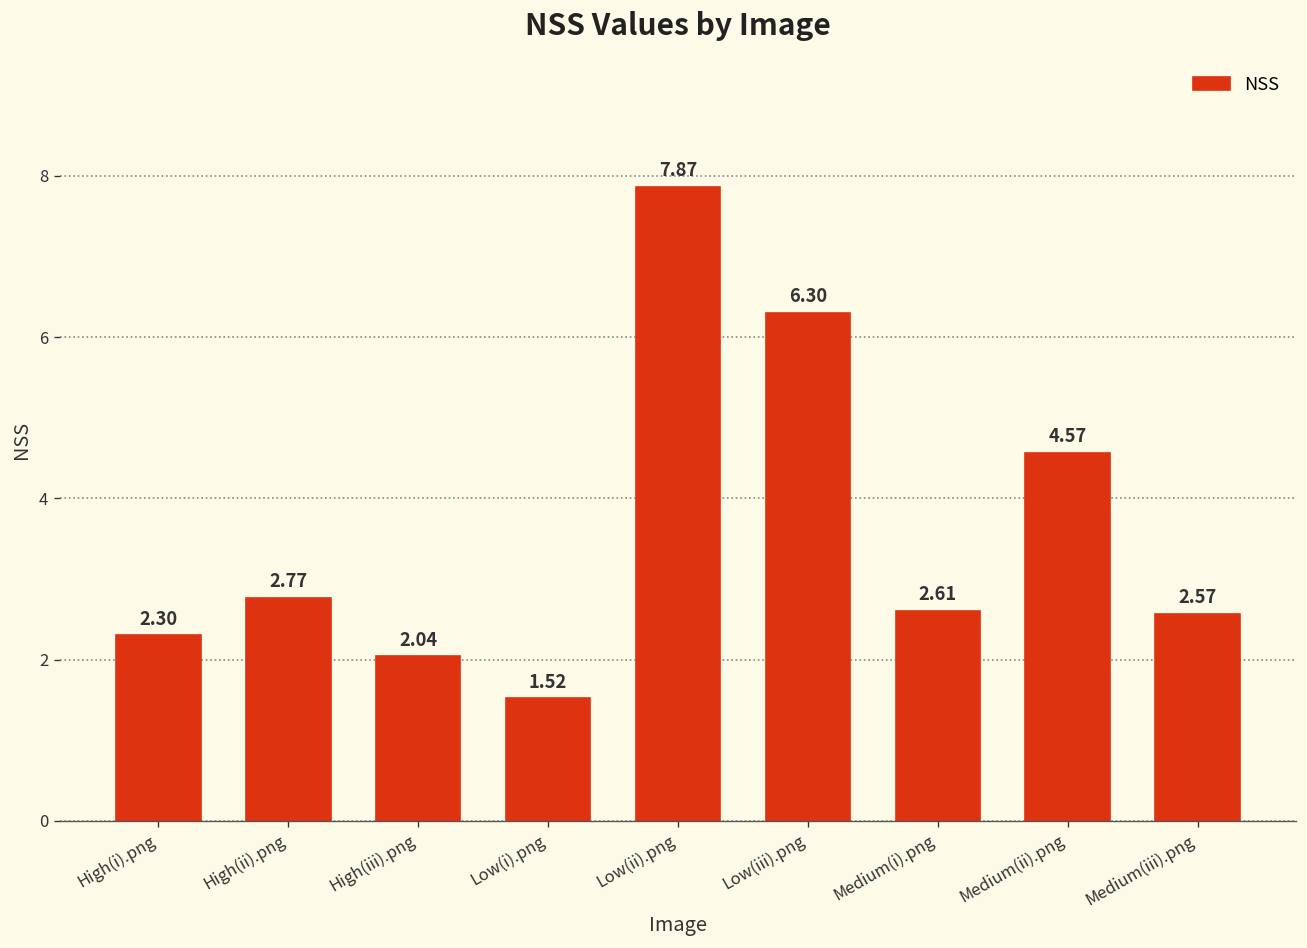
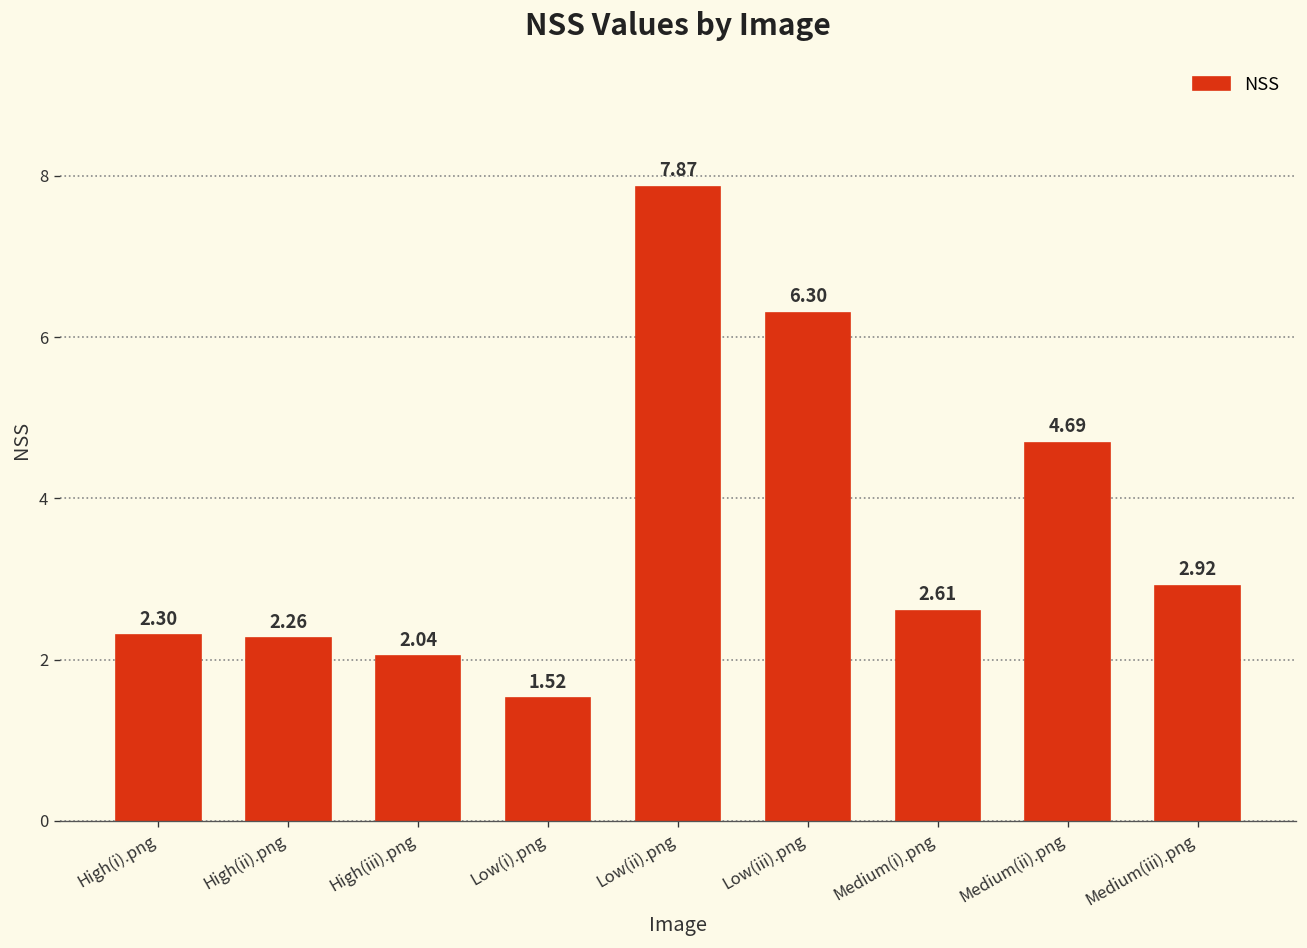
  {
    "High(i).png": 2.30,
-   "High(ii).png": 2.77,
+   "High(ii).png": 2.26,
    "High(iii).png": 2.04,
    "Low(i).png": 1.52,
    "Low(ii).png": 7.87,
    "Low(iii).png": 6.30,
    "Medium(i).png": 2.61,
-   "Medium(ii).png": 4.57,
-   "Medium(iii).png": 2.57
+   "Medium(ii).png": 4.69,
+   "Medium(iii).png": 2.92
  }
